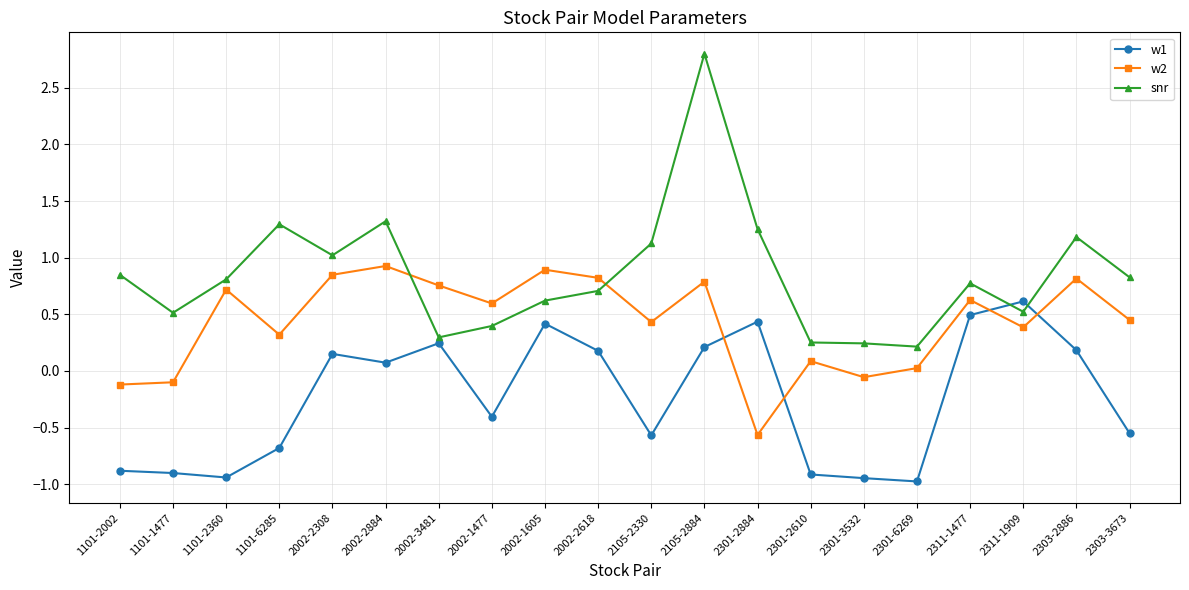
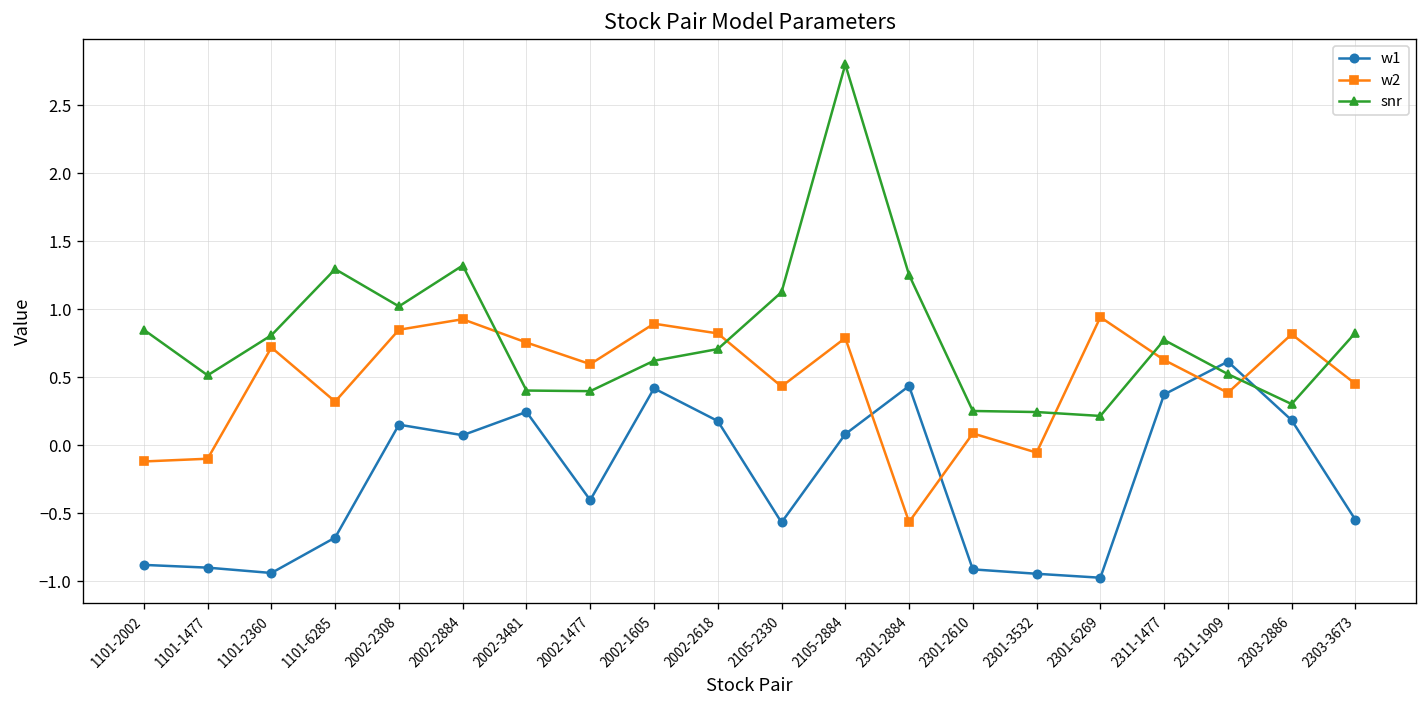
  {
    "w1": {
      "1101-2002": -0.88,
      "1101-1477": -0.90,
      "1101-2360": -0.94,
      "1101-6285": -0.68,
      "2002-2308": 0.15,
      "2002-2884": 0.07,
      "2002-3481": 0.24,
      "2002-1477": -0.40,
      "2002-1605": 0.42,
      "2002-2618": 0.18,
      "2105-2330": -0.57,
-     "2105-2884": 0.21,
+     "2105-2884": 0.08,
      "2301-2884": 0.44,
      "2301-2610": -0.91,
      "2301-3532": -0.95,
      "2301-6269": -0.97,
-     "2311-1477": 0.49,
+     "2311-1477": 0.37,
      "2311-1909": 0.61,
      "2303-2886": 0.18,
      "2303-3673": -0.55
    },
    "w2": {
      "1101-2002": -0.12,
      "1101-1477": -0.10,
      "1101-2360": 0.72,
      "1101-6285": 0.32,
      "2002-2308": 0.85,
      "2002-2884": 0.93,
      "2002-3481": 0.76,
      "2002-1477": 0.60,
      "2002-1605": 0.89,
      "2002-2618": 0.82,
      "2105-2330": 0.43,
      "2105-2884": 0.79,
      "2301-2884": -0.56,
      "2301-2610": 0.09,
      "2301-3532": -0.05,
-     "2301-6269": 0.03,
+     "2301-6269": 0.94,
      "2311-1477": 0.63,
      "2311-1909": 0.39,
      "2303-2886": 0.82,
      "2303-3673": 0.45
    },
    "snr": {
      "1101-2002": 0.85,
      "1101-1477": 0.51,
      "1101-2360": 0.81,
      "1101-6285": 1.29,
      "2002-2308": 1.02,
      "2002-2884": 1.32,
-     "2002-3481": 0.30,
+     "2002-3481": 0.40,
      "2002-1477": 0.40,
      "2002-1605": 0.62,
      "2002-2618": 0.71,
      "2105-2330": 1.13,
      "2105-2884": 2.80,
      "2301-2884": 1.25,
      "2301-2610": 0.25,
      "2301-3532": 0.24,
      "2301-6269": 0.22,
      "2311-1477": 0.77,
      "2311-1909": 0.52,
-     "2303-2886": 1.18,
+     "2303-2886": 0.30,
      "2303-3673": 0.83
    }
  }
